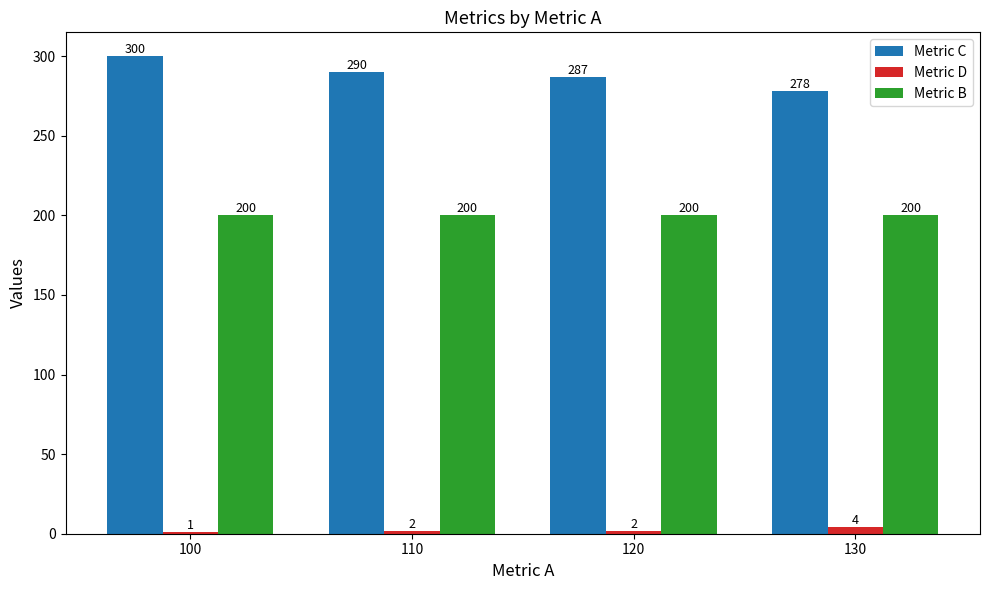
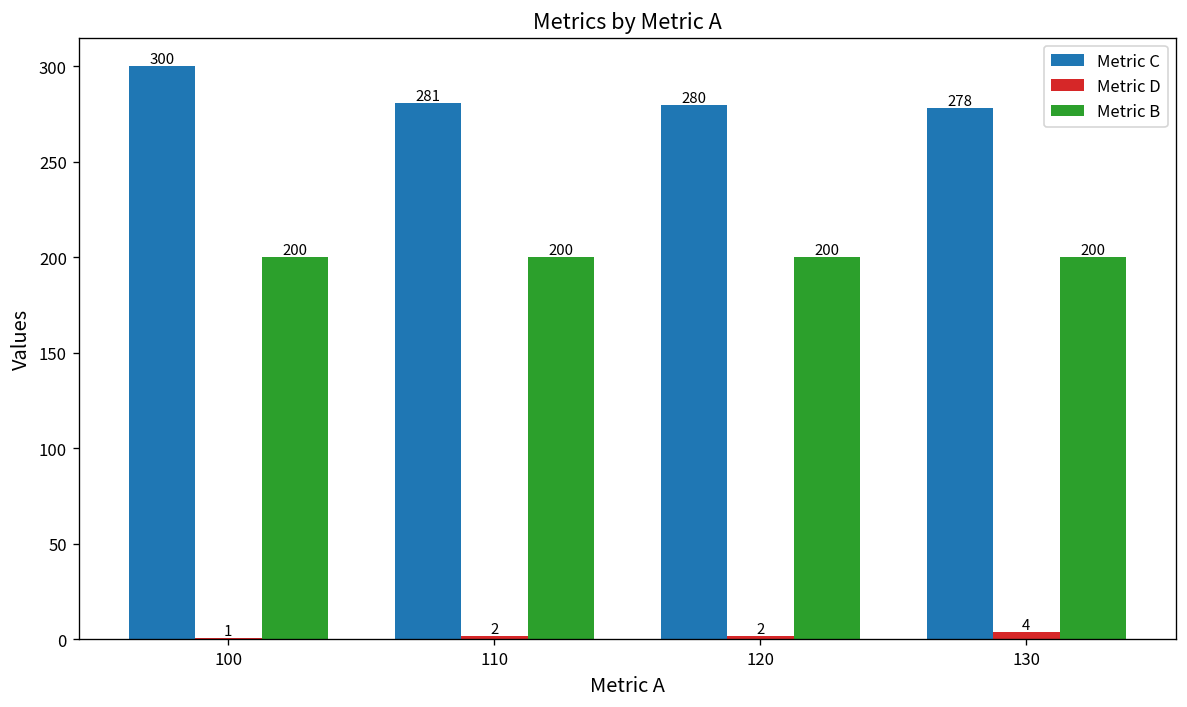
  {
    "Metric C": {
      "100": 300,
-     "110": 290,
-     "120": 287,
+     "110": 281,
+     "120": 280,
      "130": 278
    },
    "Metric D": {
      "100": 1,
      "110": 2,
      "120": 2,
      "130": 4
    },
    "Metric B": {
      "100": 200,
      "110": 200,
      "120": 200,
      "130": 200
    }
  }
